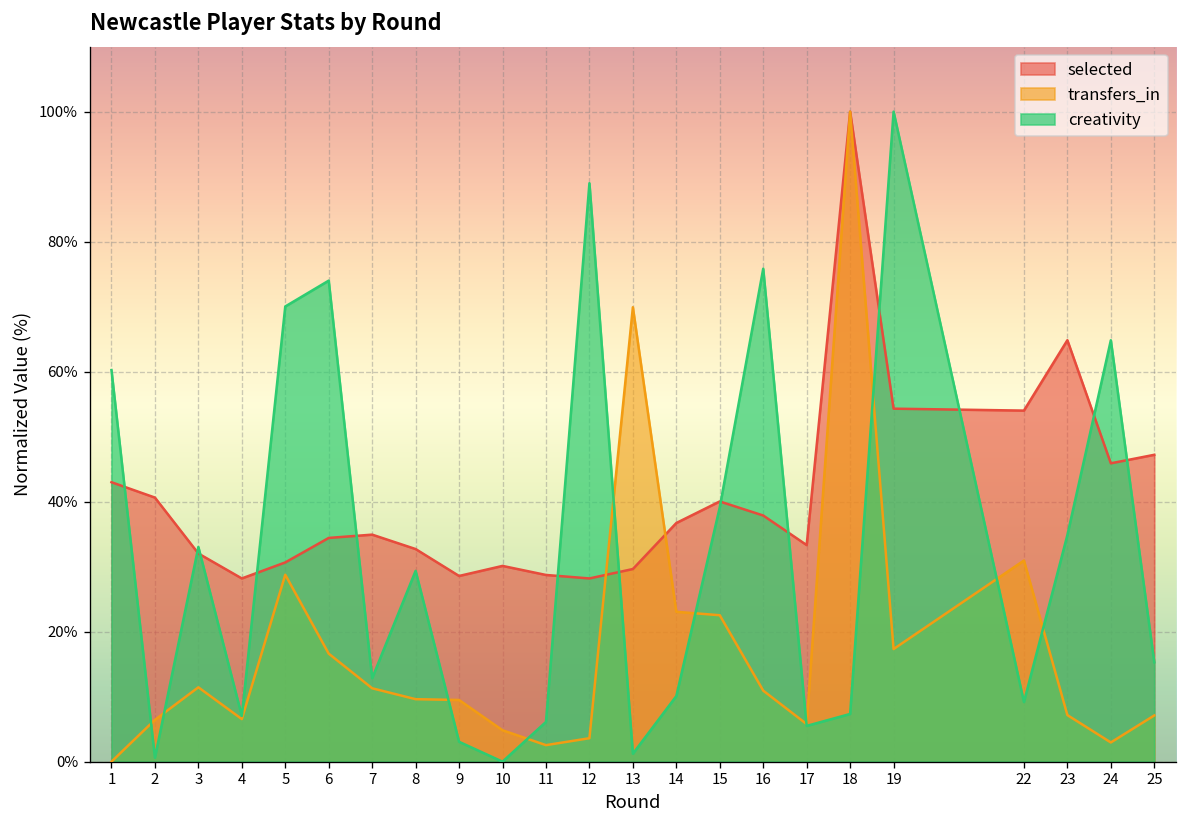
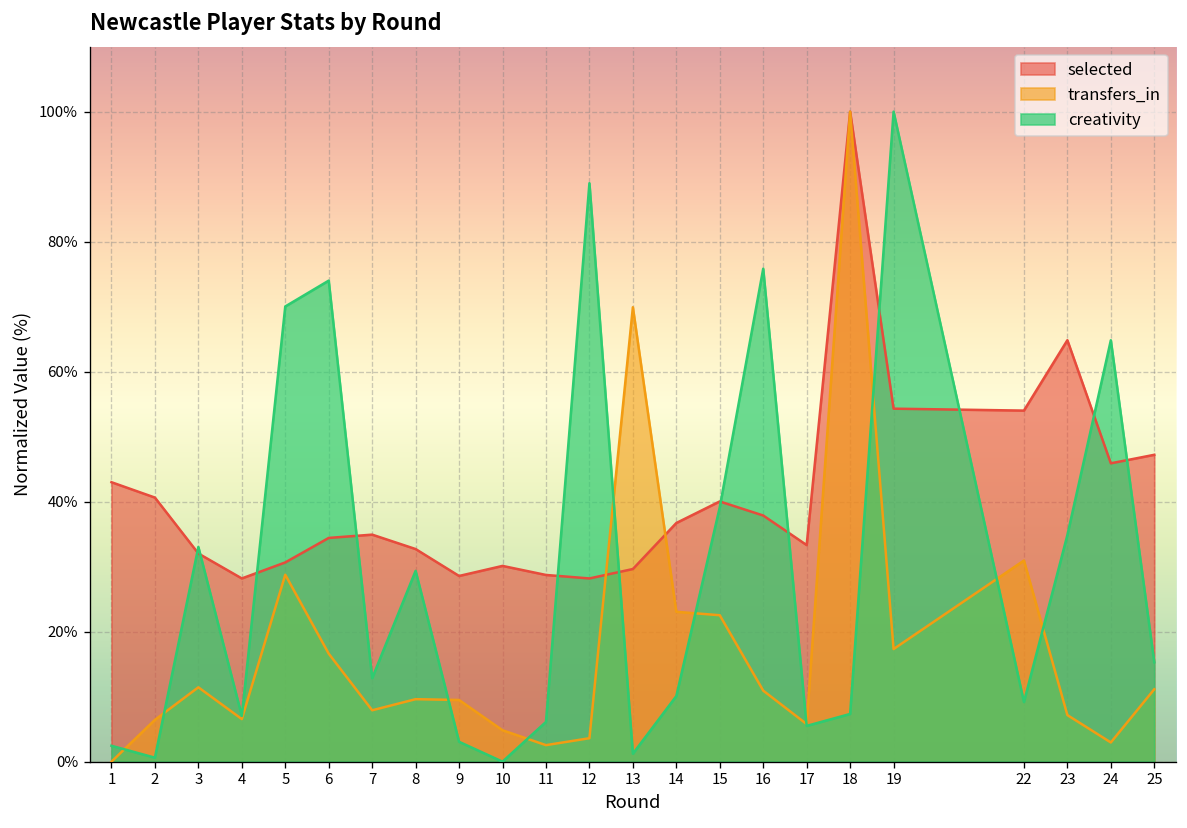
  {
    "selected": {
      "1": "43%",
      "2": "41%",
      "3": "32%",
      "4": "28%",
      "5": "31%",
      "6": "34%",
      "7": "35%",
      "8": "33%",
      "9": "29%",
      "10": "30%",
      "11": "29%",
      "12": "28%",
      "13": "30%",
      "14": "37%",
      "15": "40%",
      "16": "38%",
      "17": "33%",
      "19": "54%",
      "22": "54%",
      "23": "65%",
      "24": "46%",
      "25": "47%"
    },
    "transfers_in": {
      "1": "0%",
      "2": "6%",
      "3": "11%",
      "4": "7%",
      "5": "29%",
      "6": "17%",
-     "7": "11%",
+     "7": "8%",
      "8": "10%",
      "9": "9%",
      "10": "5%",
      "11": "3%",
      "12": "4%",
      "13": "70%",
      "14": "23%",
      "15": "23%",
      "16": "11%",
      "19": "17%",
      "22": "31%",
      "23": "7%",
      "24": "3%",
-     "25": "7%"
+     "25": "11%"
    },
    "creativity": {
-     "1": "60%",
+     "1": "2%",
      "2": "1%",
      "3": "33%",
      "4": "7%",
      "5": "70%",
      "6": "74%",
      "7": "13%",
      "8": "29%",
      "9": "3%",
      "10": "0%",
      "11": "6%",
      "12": "89%",
      "13": "1%",
      "14": "10%",
      "15": "39%",
      "16": "76%",
      "18": "7%",
      "19": "100%",
      "22": "9%",
      "23": "35%",
      "24": "65%",
      "25": "15%"
    }
  }
